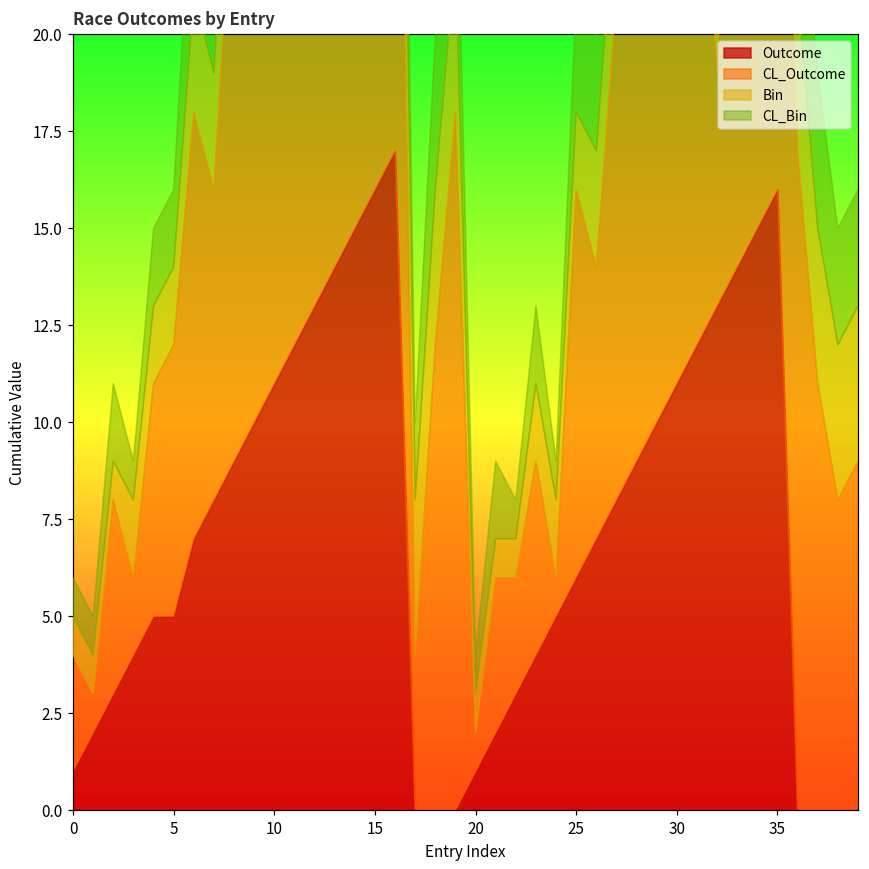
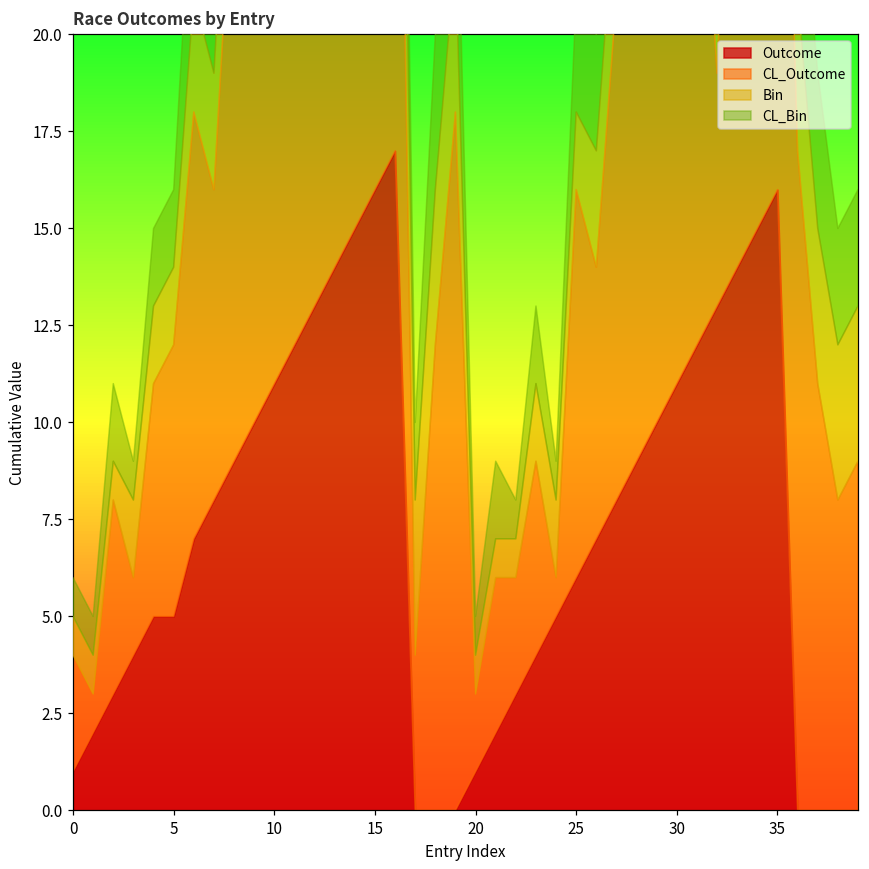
  {
    "Outcome": {
      "0": 1,
      "5": 5,
      "10": 11,
      "15": 16,
      "20": 1,
      "25": 6,
      "30": 11,
      "35": 16
    },
    "CL_Outcome": {
-     "20": 1
+     "20": 2
    },
    "Bin": {
      "0": 1,
      "5": 2,
      "20": 1,
      "25": 2
    },
    "CL_Bin": {
      "0": 1,
      "5": 2,
      "20": 1
    }
  }
